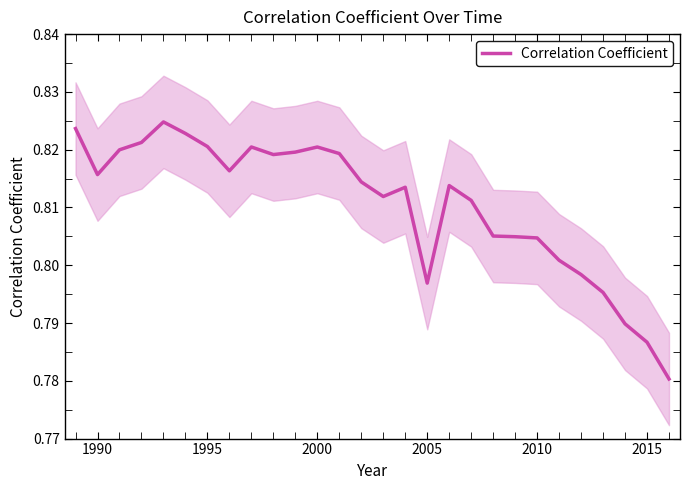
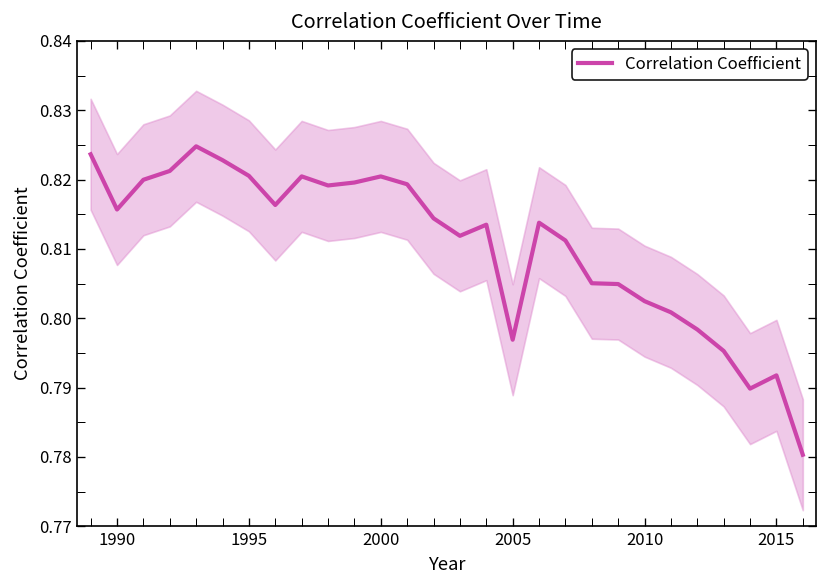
  {
    "Correlation Coefficient": {
      "1990": 0.816,
      "1995": 0.821,
      "2000": 0.820,
      "2005": 0.797,
-     "2010": 0.805,
-     "2015": 0.787
+     "2010": 0.802,
+     "2015": 0.792
    }
  }
